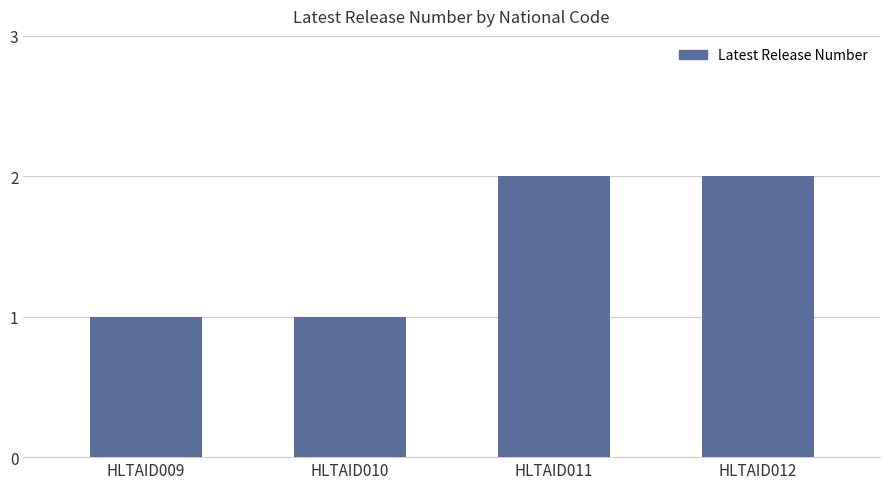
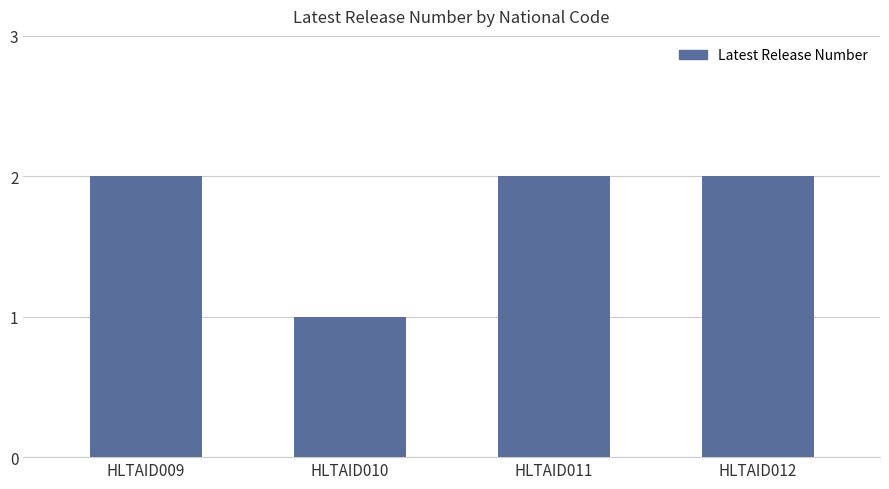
  {
-   "HLTAID009": 1,
+   "HLTAID009": 2,
    "HLTAID010": 1,
    "HLTAID011": 2,
    "HLTAID012": 2
  }
